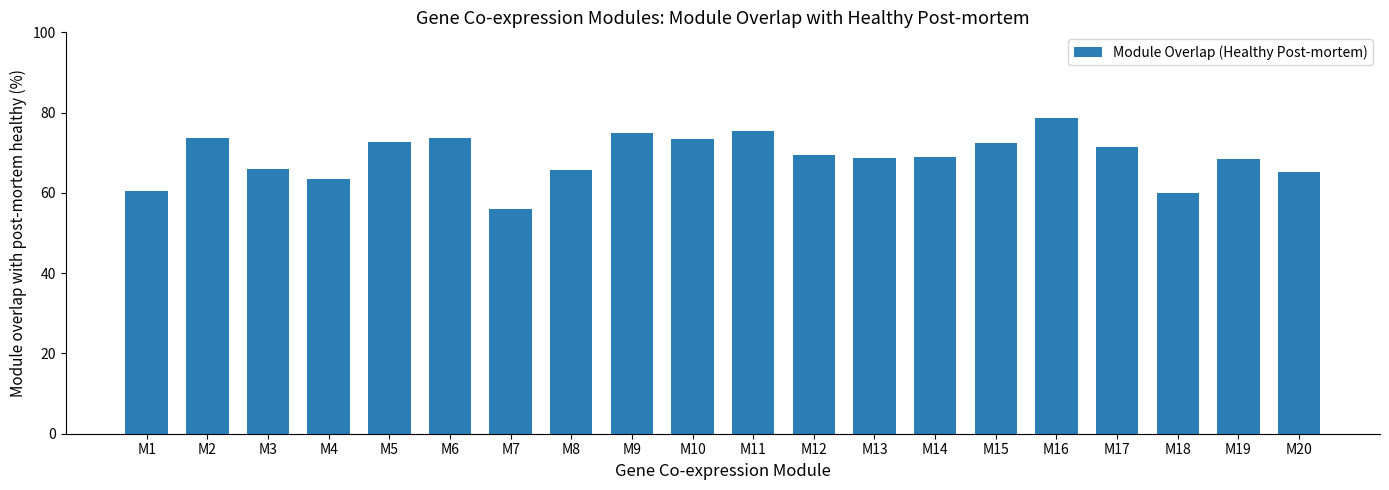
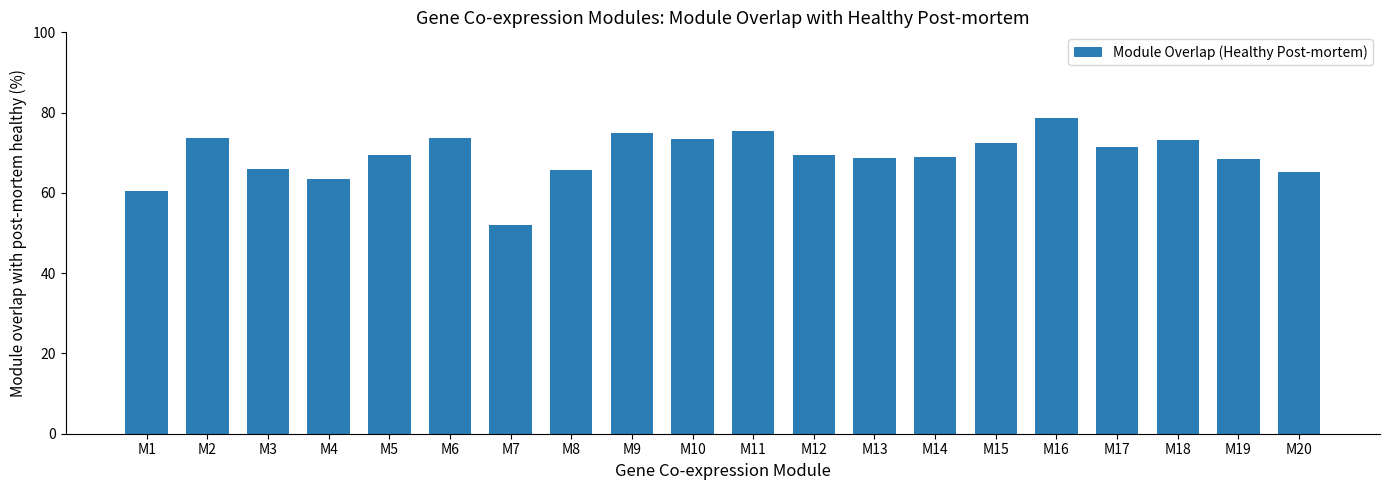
  {
    "M1": 61,
    "M2": 74,
    "M3": 66,
    "M4": 64,
-   "M5": 73,
+   "M5": 69,
    "M6": 74,
-   "M7": 56,
+   "M7": 52,
    "M8": 66,
    "M9": 75,
    "M10": 73,
    "M11": 75,
    "M12": 69,
    "M13": 69,
    "M14": 69,
    "M15": 73,
    "M16": 79,
    "M17": 71,
-   "M18": 60,
+   "M18": 73,
    "M19": 69,
    "M20": 65
  }
